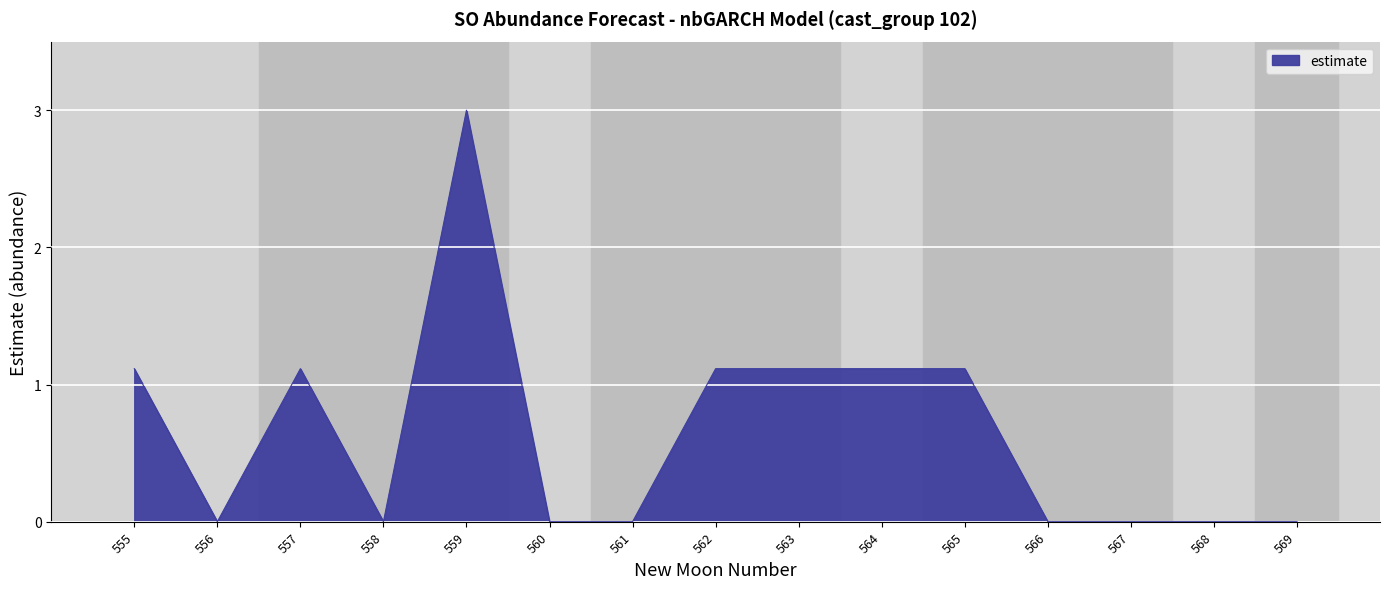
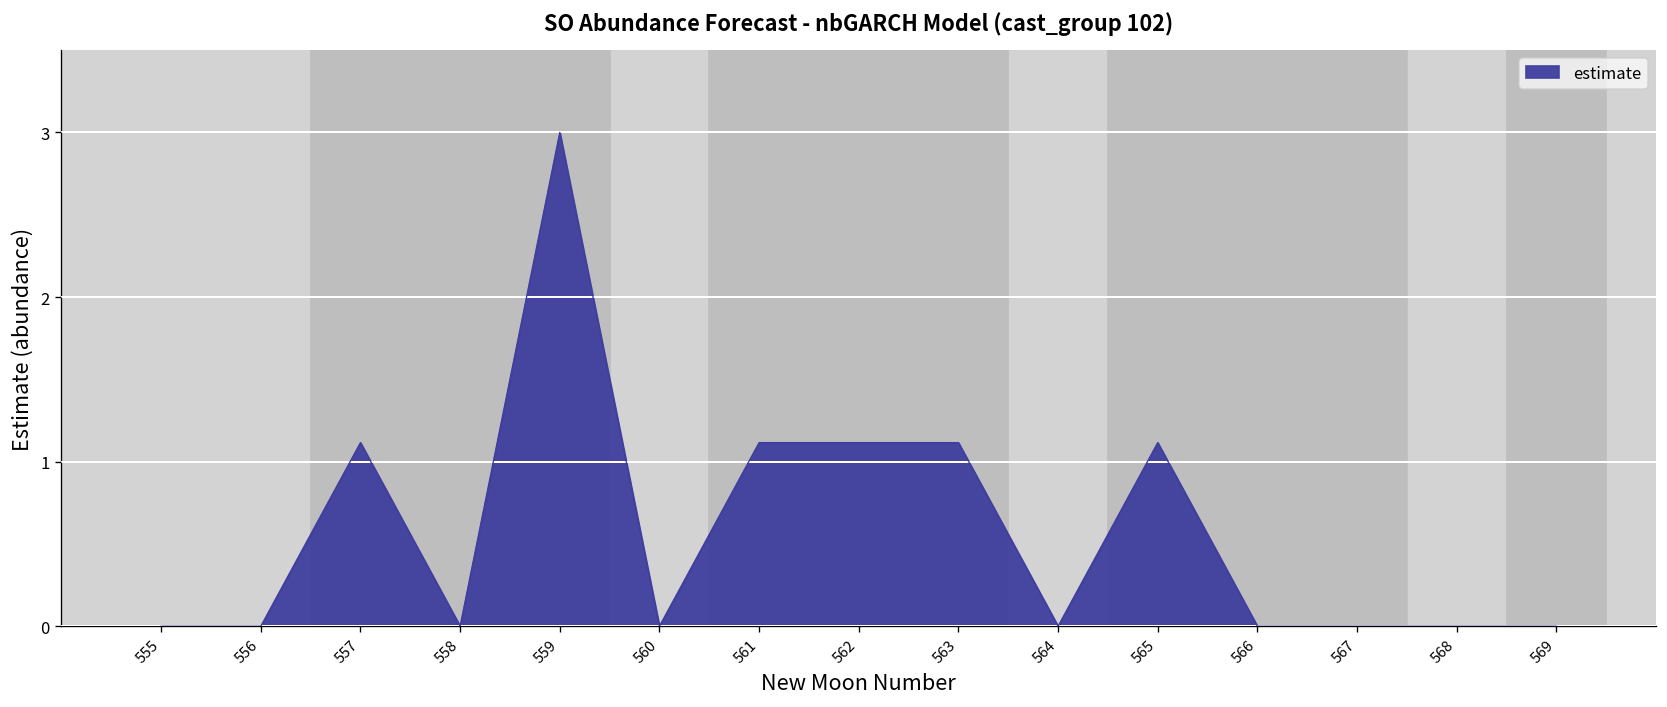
  {
-   "555": 1.12,
+   "555": 0.00,
    "556": 0.00,
    "557": 1.12,
    "558": 0.00,
    "559": 3.00,
    "560": 0.00,
-   "561": 0.00,
+   "561": 1.12,
    "562": 1.12,
    "563": 1.12,
-   "564": 1.12,
+   "564": 0.00,
    "565": 1.12,
    "566": 0.00,
    "567": 0.00,
    "568": 0.00,
    "569": 0.00
  }
